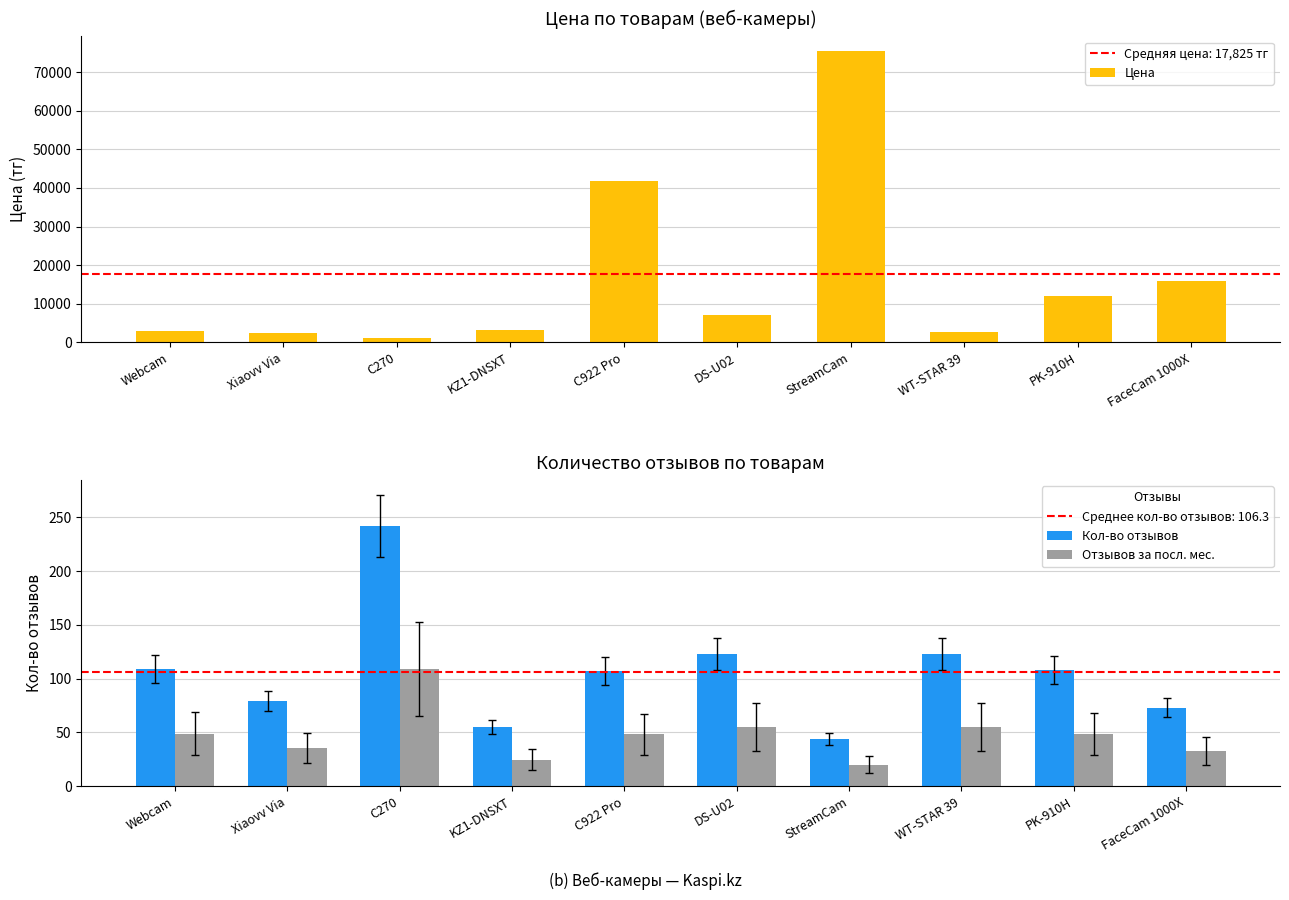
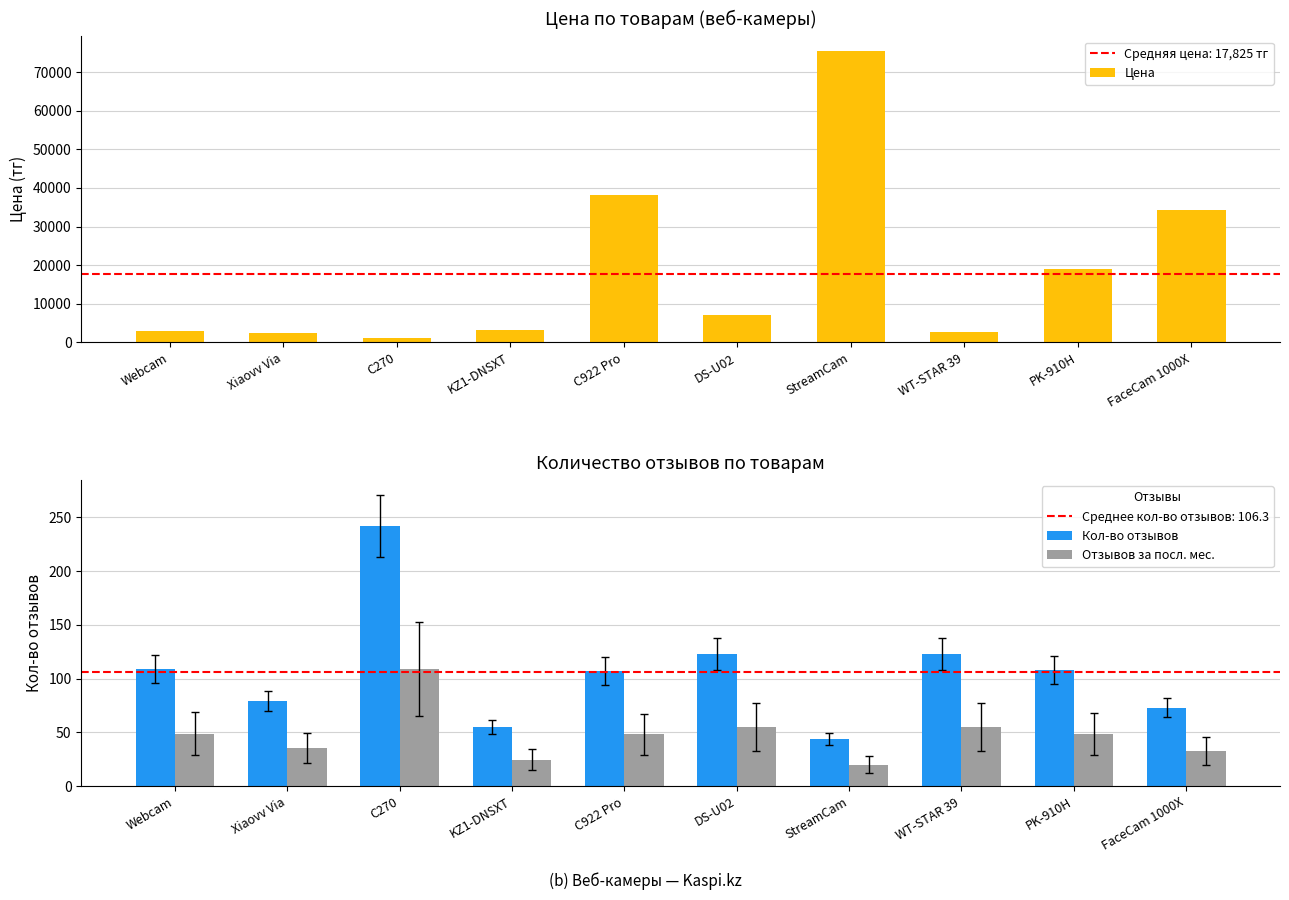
  {
    "Цена по товарам (веб-камеры)": {
      "Webcam": 3000,
      "Xiaovv Via": 2000,
      "C270": 1000,
      "KZ1-DNSXT": 3000,
-     "C922 Pro": 42000,
+     "C922 Pro": 38000,
      "DS-U02": 7000,
      "StreamCam": 75000,
      "WT-STAR 39": 3000,
-     "PK-910H": 12000,
-     "FaceCam 1000X": 16000
+     "PK-910H": 19000,
+     "FaceCam 1000X": 34000
    },
    "Количество отзывов по товарам": {
      "Кол-во отзывов": {
        "Webcam": 109,
        "Xiaovv Via": 79,
        "C270": 242,
        "KZ1-DNSXT": 55,
        "C922 Pro": 107,
        "DS-U02": 123,
        "StreamCam": 44,
        "WT-STAR 39": 123,
        "PK-910H": 108,
        "FaceCam 1000X": 73
      },
      "Отзывов за посл. мес.": {
        "Webcam": 49,
        "Xiaovv Via": 36,
        "C270": 109,
        "KZ1-DNSXT": 25,
        "C922 Pro": 48,
        "DS-U02": 55,
        "StreamCam": 20,
        "WT-STAR 39": 55,
        "PK-910H": 49,
        "FaceCam 1000X": 33
      }
    }
  }
